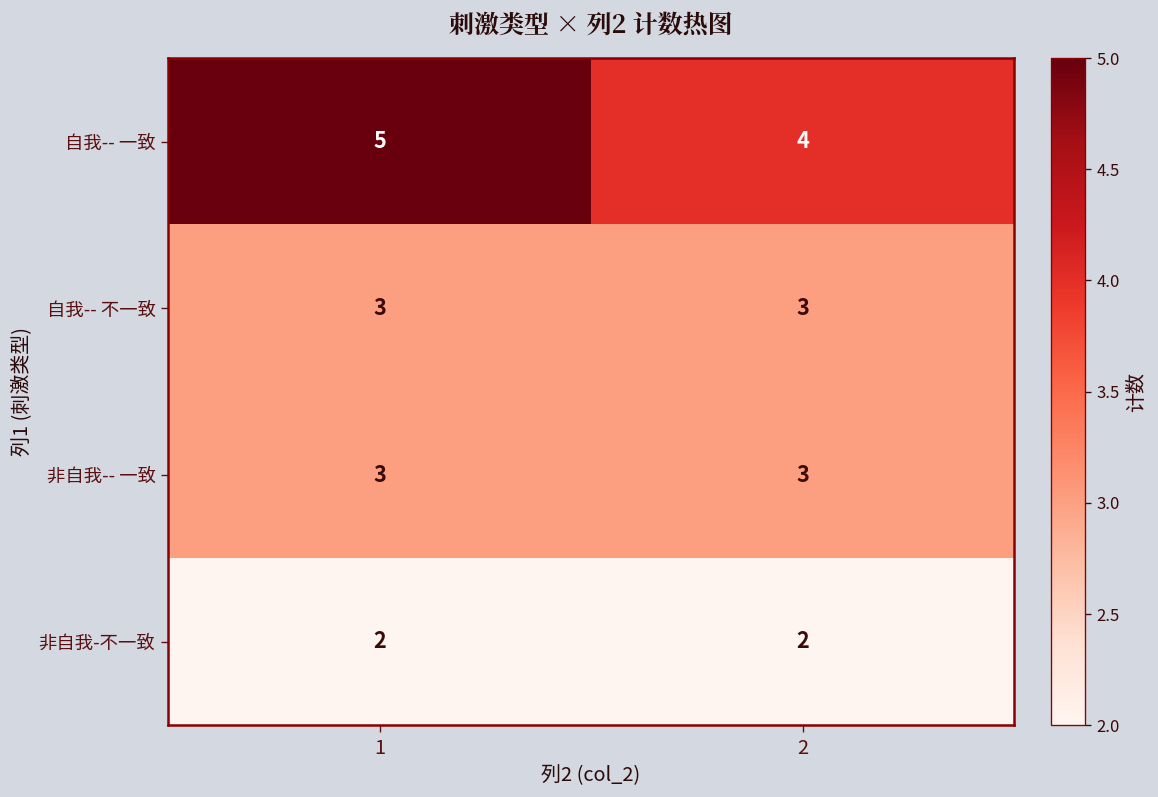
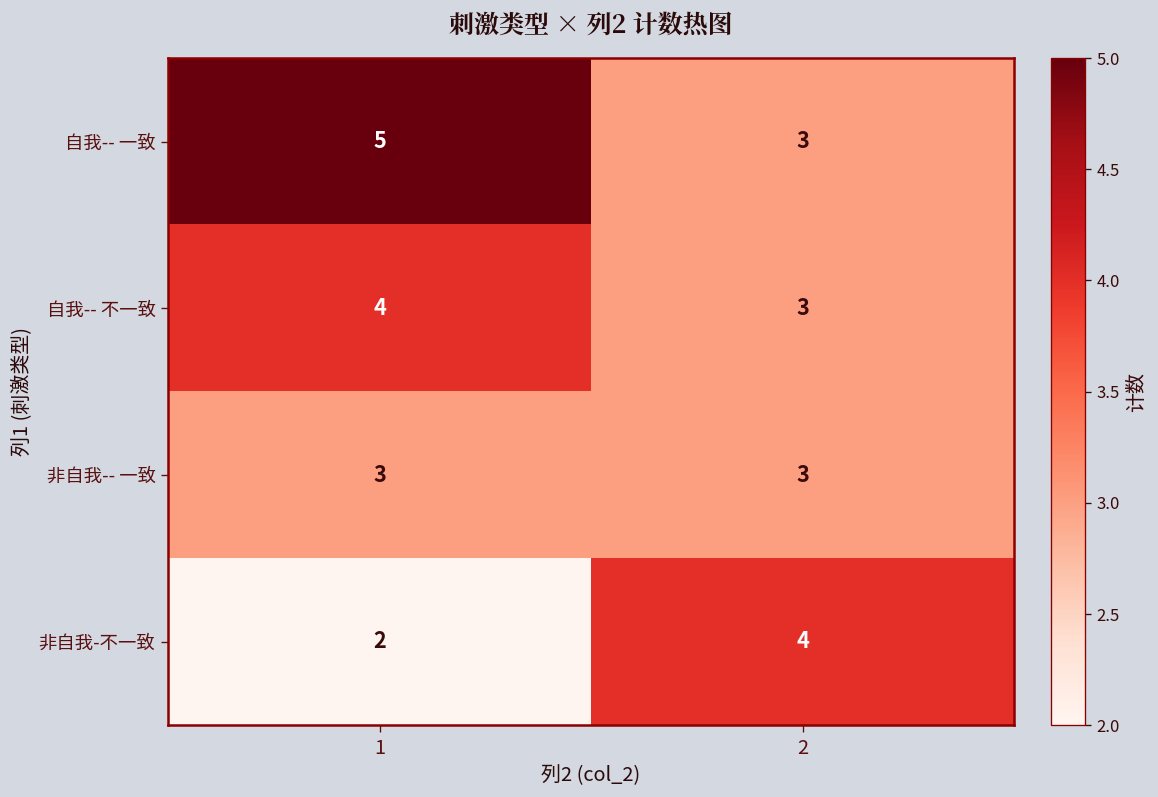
  {
    "自我-- 一致": {
      "1": 5,
-     "2": 4
+     "2": 3
    },
    "自我-- 不一致": {
-     "1": 3,
+     "1": 4,
      "2": 3
    },
    "非自我-- 一致": {
      "1": 3,
      "2": 3
    },
    "非自我-不一致": {
      "1": 2,
-     "2": 2
+     "2": 4
    }
  }
